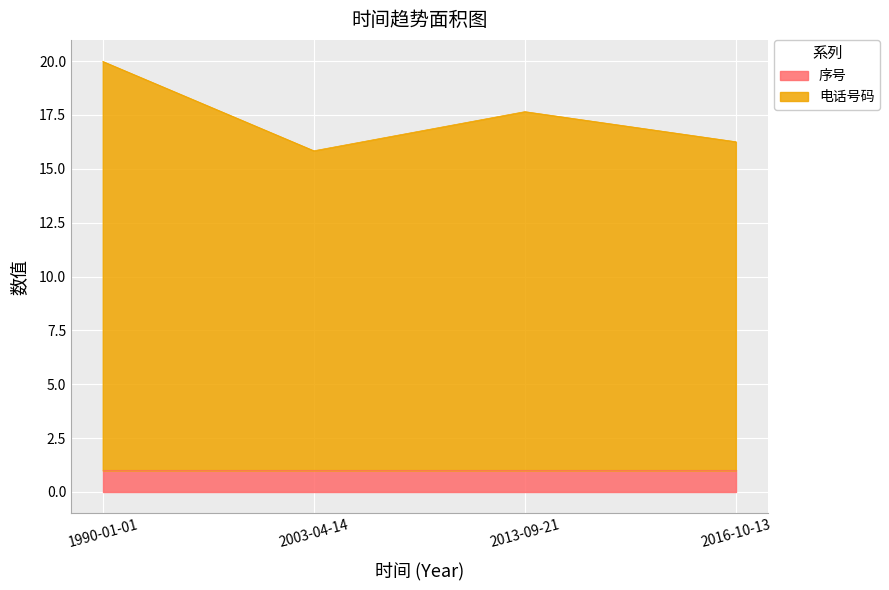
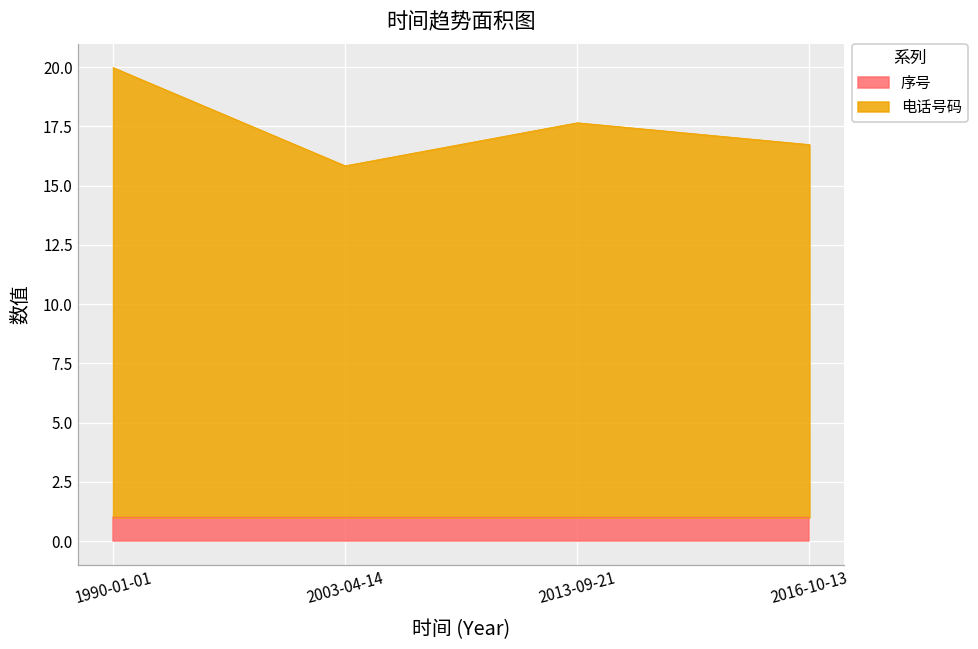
  {
    "序号": {
      "1990-01-01": 1.0,
      "2003-04-14": 1.0,
      "2013-09-21": 1.0,
      "2016-10-13": 1.0
    },
    "电话号码": {
      "1990-01-01": 20.0,
      "2003-04-14": 15.8,
      "2013-09-21": 17.7,
-     "2016-10-13": 16.3
+     "2016-10-13": 16.7
    }
  }
